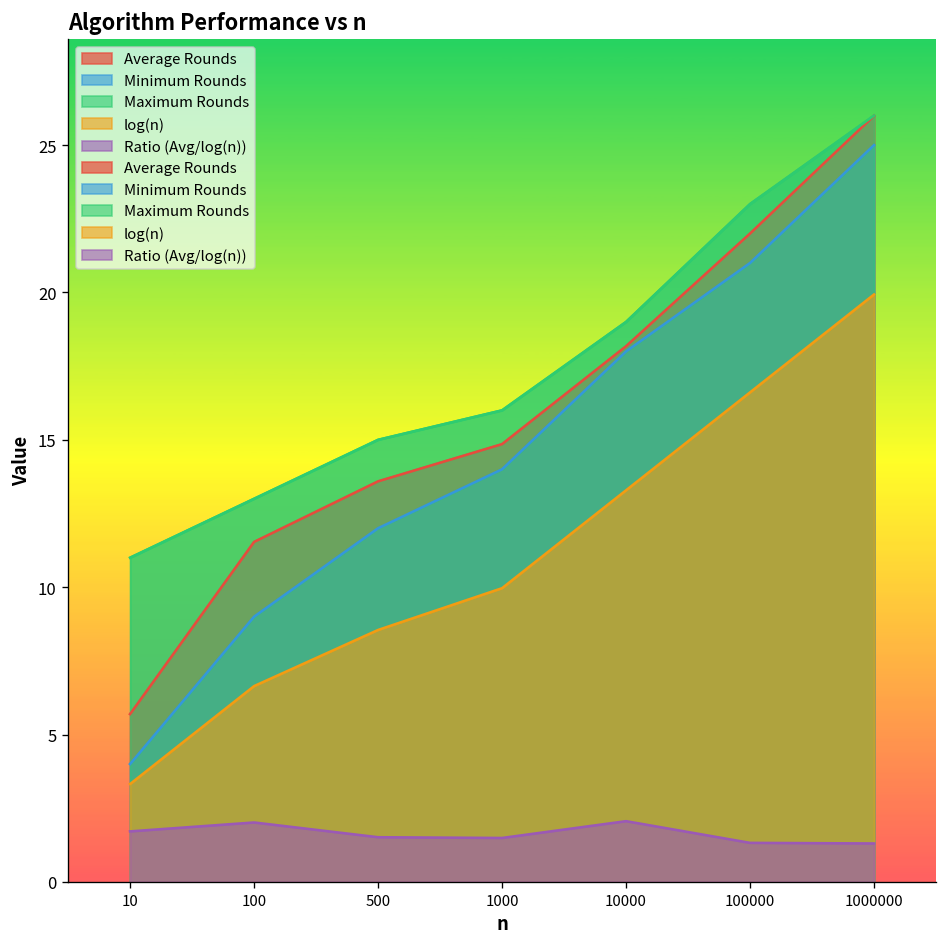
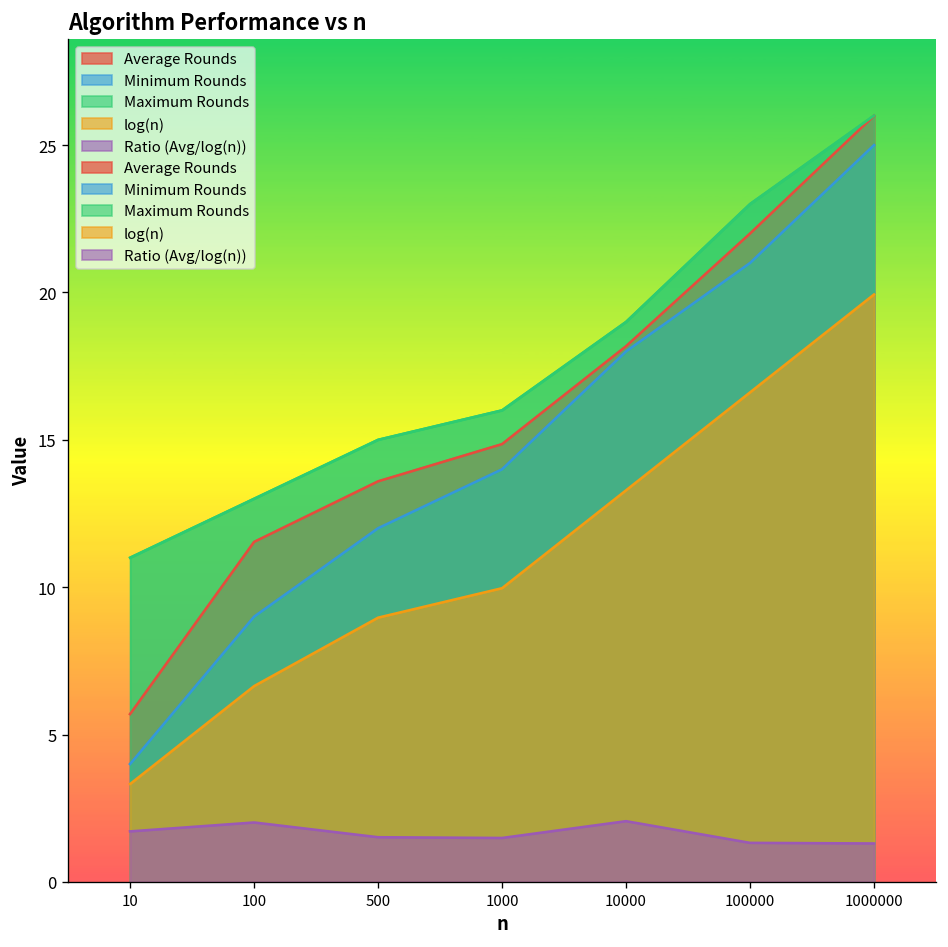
  {
    "Average Rounds": {
      "10": 5.7,
      "100": 11.5,
      "500": 13.6,
      "1000": 14.9,
      "10000": 18.2,
      "100000": 22.0
    },
    "Minimum Rounds": {
      "10": 4.0,
      "100": 9.0,
      "500": 12.0,
      "1000": 14.0,
      "10000": 18.0,
      "100000": 21.0,
      "1000000": 25.0
    },
    "Maximum Rounds": {
      "10": 11.0,
      "100": 13.0,
      "500": 15.0,
      "1000": 16.0,
      "10000": 19.0,
      "100000": 23.0
    },
    "log(n)": {
      "10": 3.3,
      "100": 6.6,
-     "500": 8.5,
+     "500": 9.0,
      "1000": 10.0,
      "10000": 13.3,
      "100000": 16.6,
      "1000000": 19.9
    },
    "Ratio (Avg/log(n))": {
      "10": 1.7,
      "100": 2.0,
      "500": 1.5,
      "1000": 1.5,
      "10000": 2.1,
      "100000": 1.3,
      "1000000": 1.3
    }
  }
